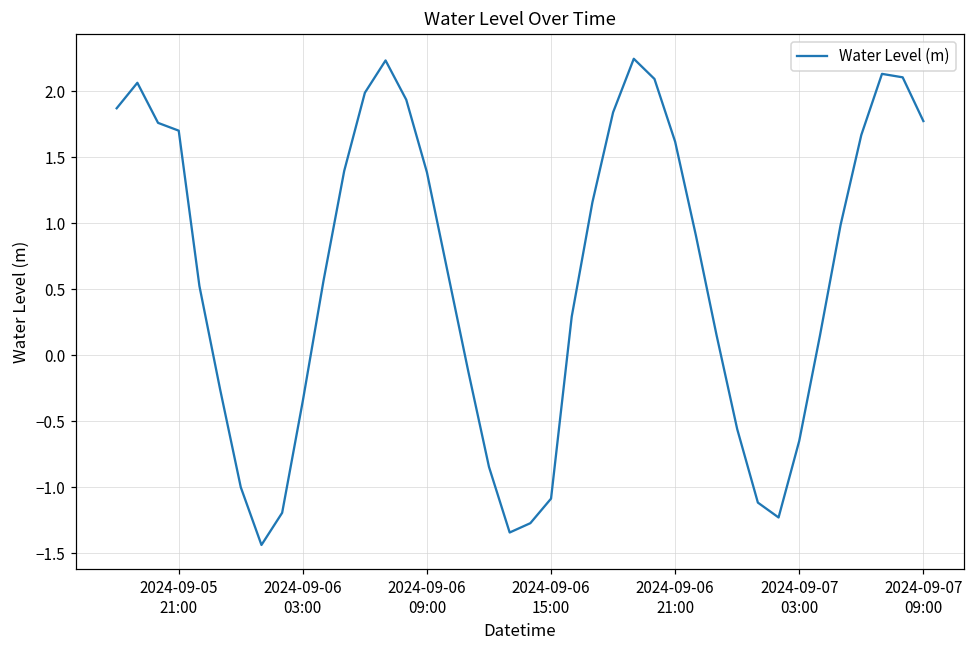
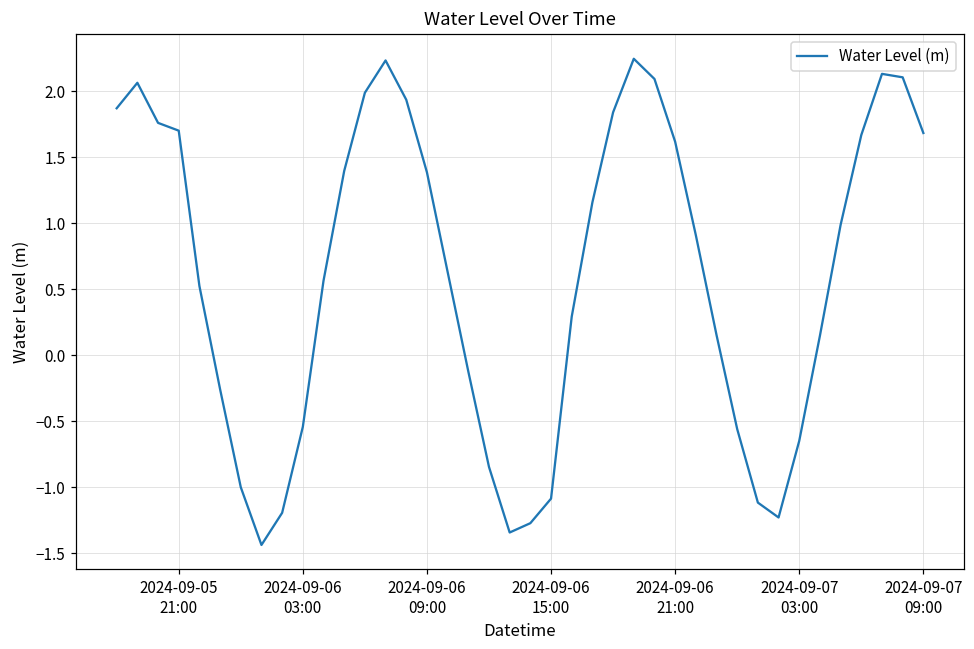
  {
    "2024-09-05 21:00": 1.70,
-   "2024-09-06 03:00": -0.34,
+   "2024-09-06 03:00": -0.54,
    "2024-09-06 09:00": 1.39,
    "2024-09-06 15:00": -1.09,
    "2024-09-06 21:00": 1.62,
    "2024-09-07 03:00": -0.65,
-   "2024-09-07 09:00": 1.77
+   "2024-09-07 09:00": 1.68
  }
